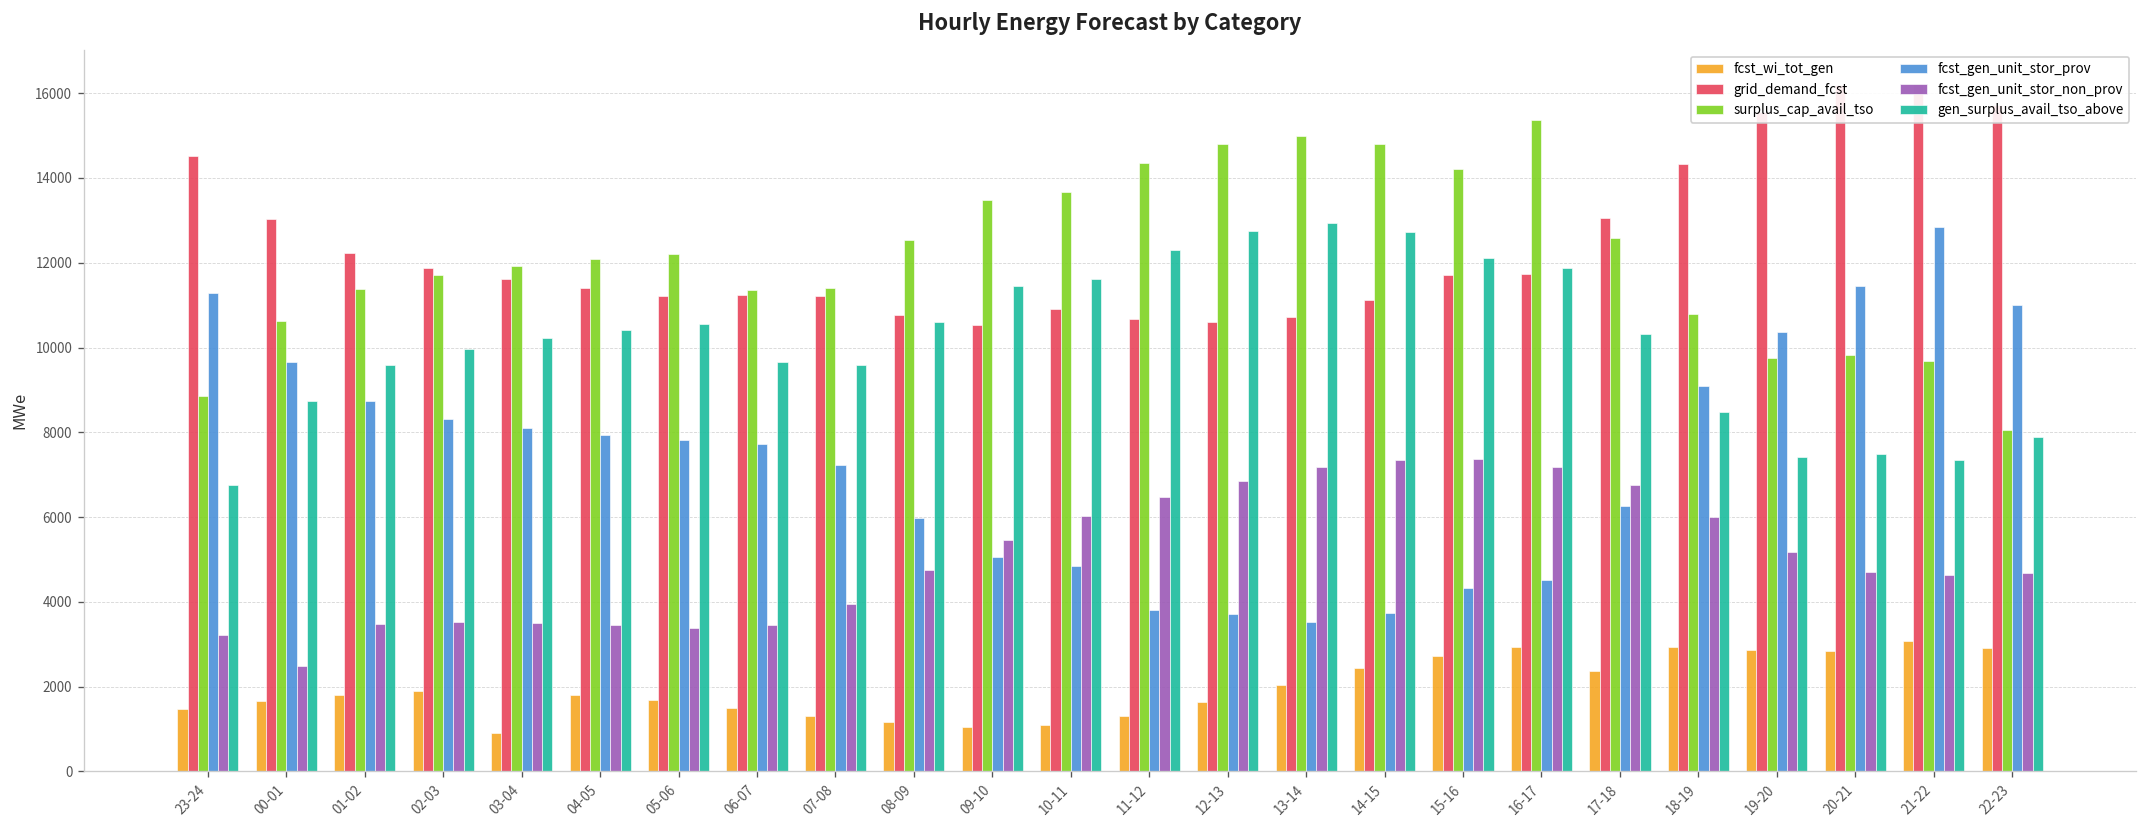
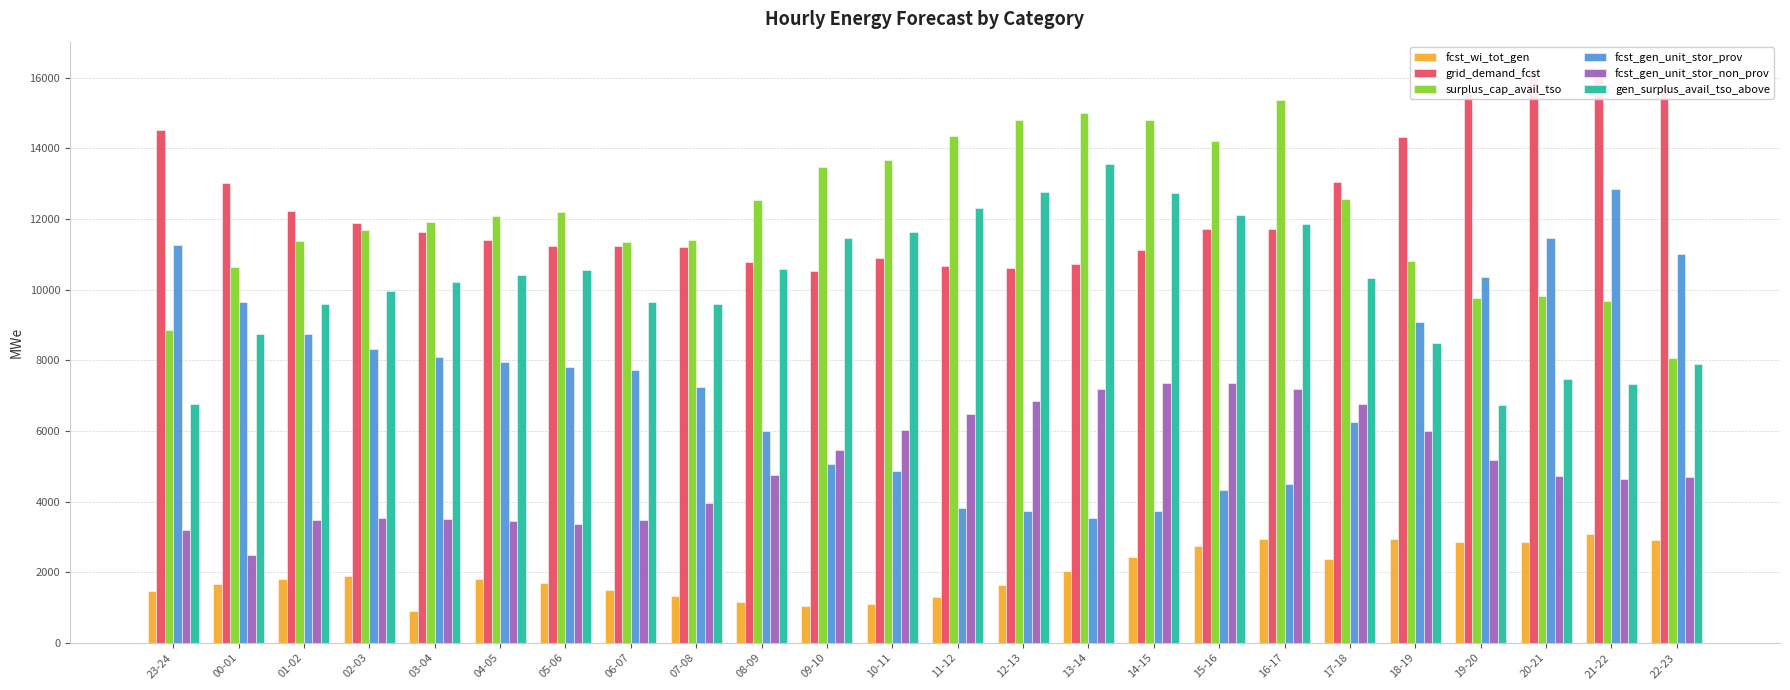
  {
    "fcst_wi_tot_gen": {
      "23-24": 1500,
      "00-01": 1700,
      "01-02": 1800,
      "02-03": 1900,
      "03-04": 900,
      "04-05": 1800,
      "05-06": 1700,
      "06-07": 1500,
      "07-08": 1300,
      "08-09": 1200,
      "09-10": 1000,
      "10-11": 1100,
      "11-12": 1300,
      "12-13": 1600,
      "13-14": 2000,
      "14-15": 2400,
      "15-16": 2700,
      "16-17": 2900,
      "17-18": 2400,
      "18-19": 2900,
      "19-20": 2900,
      "20-21": 2800,
      "21-22": 3100,
      "22-23": 2900
    },
    "grid_demand_fcst": {
      "23-24": 14500,
      "00-01": 13000,
      "01-02": 12200,
      "02-03": 11900,
      "03-04": 11600,
      "04-05": 11400,
      "05-06": 11200,
      "06-07": 11200,
      "07-08": 11200,
      "08-09": 10800,
      "09-10": 10500,
      "10-11": 10900,
      "11-12": 10700,
      "12-13": 10600,
      "13-14": 10700,
      "14-15": 11100,
      "15-16": 11700,
      "16-17": 11700,
      "17-18": 13000,
      "18-19": 14300
    },
    "surplus_cap_avail_tso": {
      "23-24": 8900,
      "00-01": 10600,
      "01-02": 11400,
      "02-03": 11700,
      "03-04": 11900,
      "04-05": 12100,
      "05-06": 12200,
      "06-07": 11400,
      "07-08": 11400,
      "08-09": 12500,
      "09-10": 13500,
      "10-11": 13700,
      "11-12": 14400,
      "12-13": 14800,
      "13-14": 15000,
      "14-15": 14800,
      "15-16": 14200,
      "16-17": 15400,
      "17-18": 12600,
      "18-19": 10800,
      "19-20": 9800,
      "20-21": 9800,
      "21-22": 9700,
      "22-23": 8100
    },
    "fcst_gen_unit_stor_prov": {
      "23-24": 11300,
      "00-01": 9700,
      "01-02": 8700,
      "02-03": 8300,
      "03-04": 8100,
      "04-05": 7900,
      "05-06": 7800,
      "06-07": 7700,
      "07-08": 7200,
      "08-09": 6000,
      "09-10": 5100,
      "10-11": 4900,
      "11-12": 3800,
      "12-13": 3700,
      "13-14": 3500,
      "14-15": 3700,
      "15-16": 4300,
      "16-17": 4500,
      "17-18": 6300,
      "18-19": 9100,
      "19-20": 10400,
      "20-21": 11400,
      "21-22": 12800,
      "22-23": 11000
    },
    "fcst_gen_unit_stor_non_prov": {
      "23-24": 3200,
      "00-01": 2500,
      "01-02": 3500,
      "02-03": 3500,
      "03-04": 3500,
      "04-05": 3400,
      "05-06": 3400,
      "06-07": 3500,
      "07-08": 3900,
      "08-09": 4800,
      "09-10": 5500,
      "10-11": 6000,
      "11-12": 6500,
      "12-13": 6900,
      "13-14": 7200,
      "14-15": 7400,
      "15-16": 7400,
      "16-17": 7200,
      "17-18": 6800,
      "18-19": 6000,
      "19-20": 5200,
      "20-21": 4700,
      "21-22": 4600,
      "22-23": 4700
    },
    "gen_surplus_avail_tso_above": {
      "23-24": 6700,
      "00-01": 8700,
      "01-02": 9600,
      "02-03": 10000,
      "03-04": 10200,
      "04-05": 10400,
      "05-06": 10500,
      "06-07": 9700,
      "07-08": 9600,
      "08-09": 10600,
      "09-10": 11500,
      "10-11": 11600,
      "11-12": 12300,
      "12-13": 12800,
-     "13-14": 12900,
+     "13-14": 13500,
      "14-15": 12700,
      "15-16": 12100,
      "16-17": 11900,
      "17-18": 10300,
      "18-19": 8500,
-     "19-20": 7400,
+     "19-20": 6700,
      "20-21": 7500,
      "21-22": 7300,
      "22-23": 7900
    }
  }
